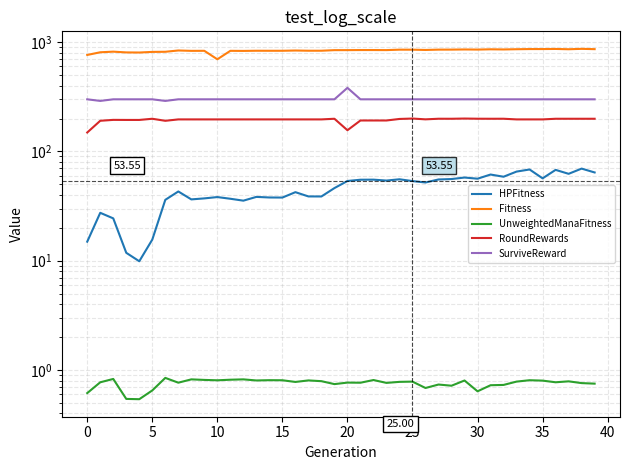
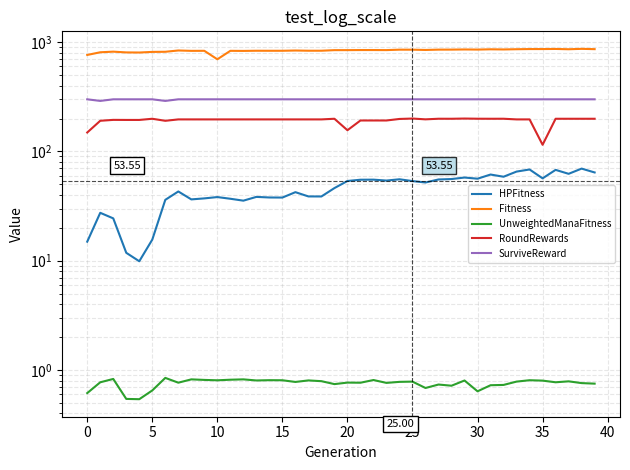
  {
    "HPFitness": {
      "0": 15,
      "5": 16,
      "10": 38,
      "15": 38,
      "20": 50,
      "30": 60,
      "35": 60
    },
    "Fitness": {
      "0": 800,
      "5": 800,
      "10": 700,
      "15": 800,
      "20": 800,
      "25": 900,
      "30": 900,
      "35": 900
    },
    "UnweightedManaFitness": {
      "0": 0.6,
      "5": 0.7,
      "10": 0.8,
      "15": 0.8,
      "20": 0.8,
      "25": 0.8,
      "30": 0.6,
      "35": 0.8
    },
    "RoundRewards": {
      "0": 150,
      "5": 200,
      "10": 200,
      "15": 200,
      "20": 160,
      "25": 200,
      "30": 200,
-     "35": 200
+     "35": 120
    },
    "SurviveReward": {
      "0": 300,
      "5": 300,
      "10": 300,
      "15": 300,
-     "20": 380,
+     "20": 300,
      "25": 300,
      "30": 300,
      "35": 300
    }
  }
